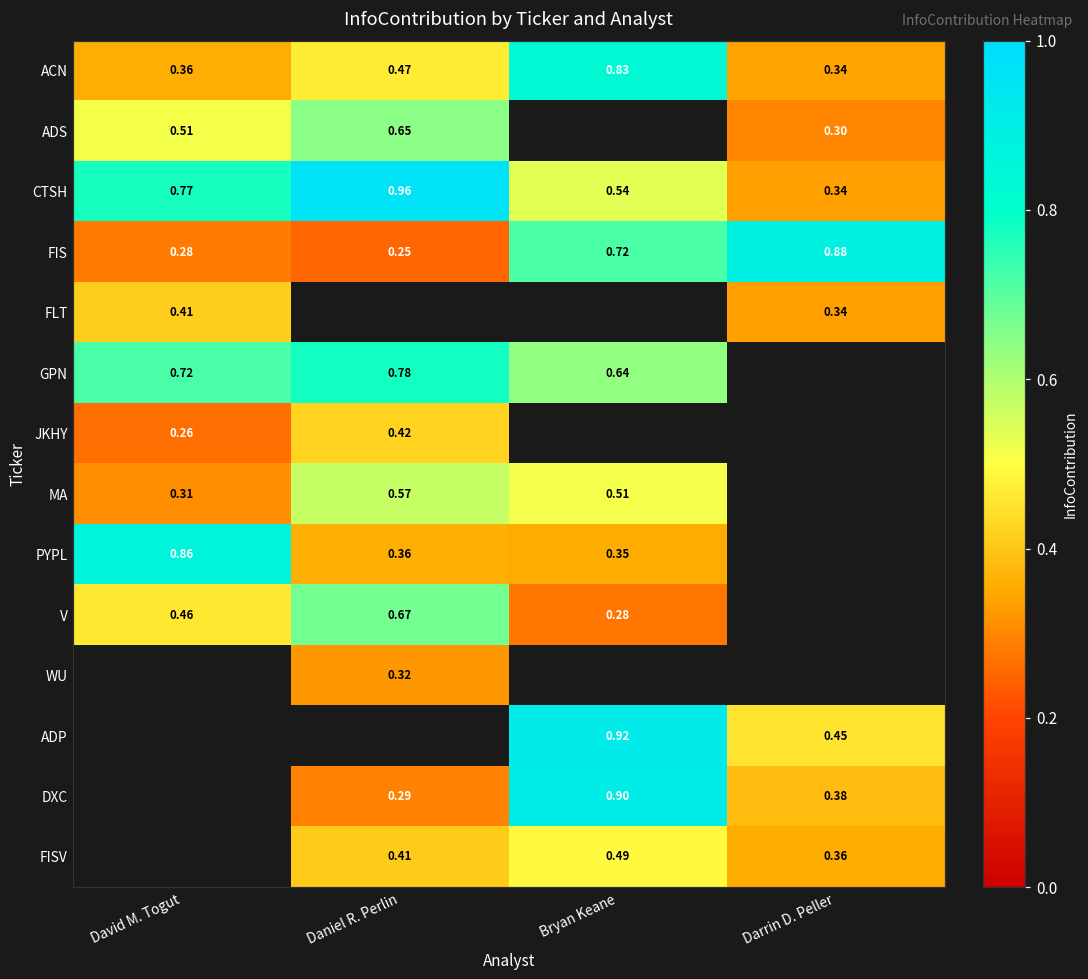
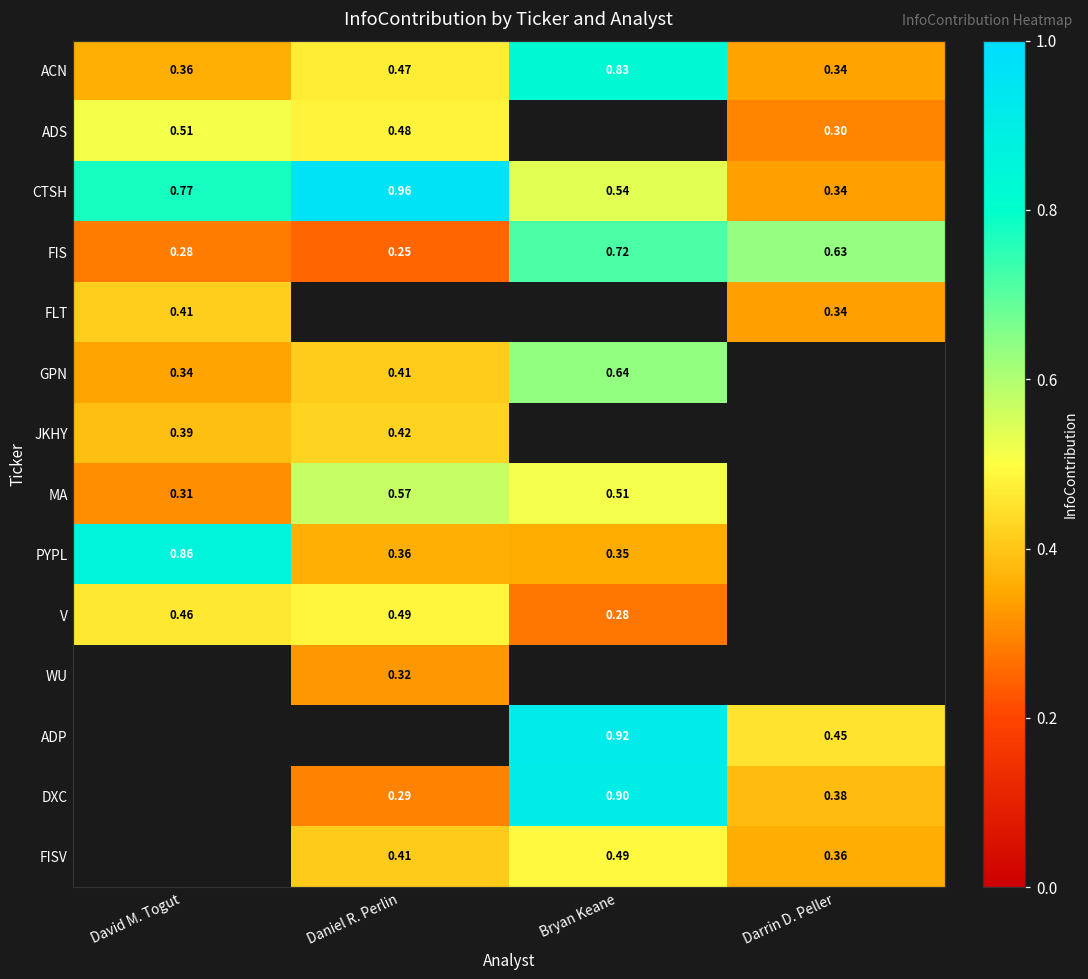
  {
    "ACN": {
      "David M. Togut": 0.36,
      "Daniel R. Perlin": 0.47,
      "Bryan Keane": 0.83,
      "Darrin D. Peller": 0.34
    },
    "ADS": {
      "David M. Togut": 0.51,
-     "Daniel R. Perlin": 0.65,
+     "Daniel R. Perlin": 0.48,
      "Darrin D. Peller": 0.30
    },
    "CTSH": {
      "David M. Togut": 0.77,
      "Daniel R. Perlin": 0.96,
      "Bryan Keane": 0.54,
      "Darrin D. Peller": 0.34
    },
    "FIS": {
      "David M. Togut": 0.28,
      "Daniel R. Perlin": 0.25,
      "Bryan Keane": 0.72,
-     "Darrin D. Peller": 0.88
+     "Darrin D. Peller": 0.63
    },
    "FLT": {
      "David M. Togut": 0.41,
      "Darrin D. Peller": 0.34
    },
    "GPN": {
-     "David M. Togut": 0.72,
-     "Daniel R. Perlin": 0.78,
+     "David M. Togut": 0.34,
+     "Daniel R. Perlin": 0.41,
      "Bryan Keane": 0.64
    },
    "JKHY": {
-     "David M. Togut": 0.26,
+     "David M. Togut": 0.39,
      "Daniel R. Perlin": 0.42
    },
    "MA": {
      "David M. Togut": 0.31,
      "Daniel R. Perlin": 0.57,
      "Bryan Keane": 0.51
    },
    "PYPL": {
      "David M. Togut": 0.86,
      "Daniel R. Perlin": 0.36,
      "Bryan Keane": 0.35
    },
    "V": {
      "David M. Togut": 0.46,
-     "Daniel R. Perlin": 0.67,
+     "Daniel R. Perlin": 0.49,
      "Bryan Keane": 0.28
    },
    "WU": {
      "Daniel R. Perlin": 0.32
    },
    "ADP": {
      "Bryan Keane": 0.92,
      "Darrin D. Peller": 0.45
    },
    "DXC": {
      "Daniel R. Perlin": 0.29,
      "Bryan Keane": 0.90,
      "Darrin D. Peller": 0.38
    },
    "FISV": {
      "Daniel R. Perlin": 0.41,
      "Bryan Keane": 0.49,
      "Darrin D. Peller": 0.36
    }
  }
